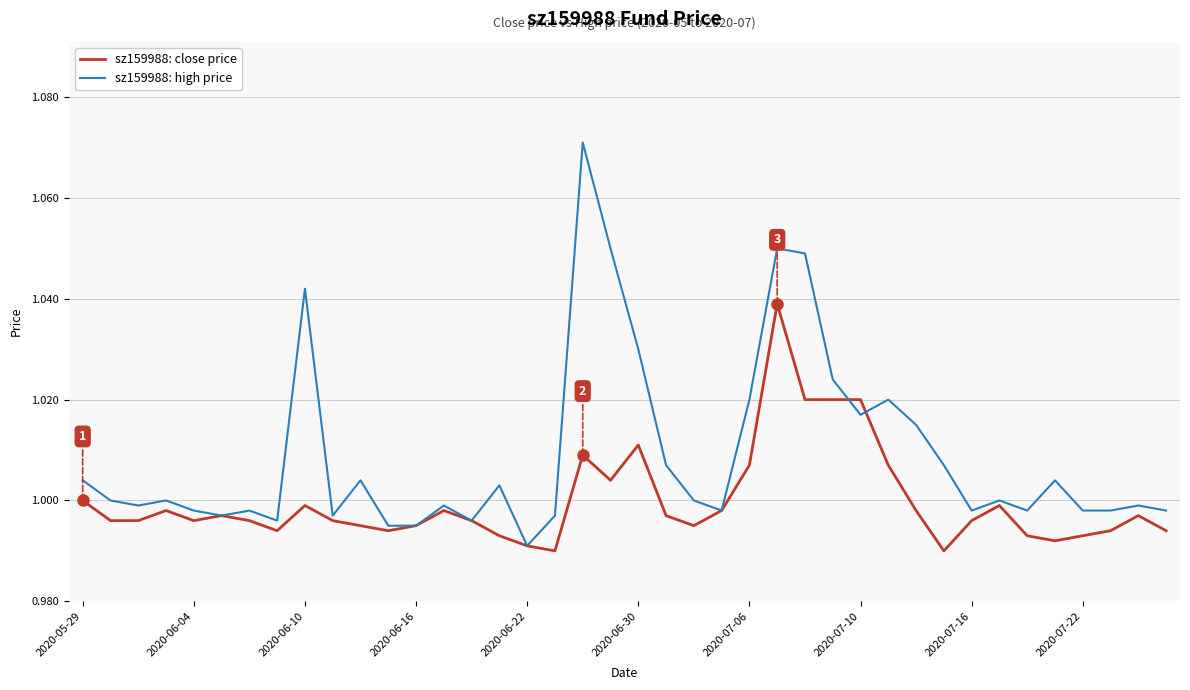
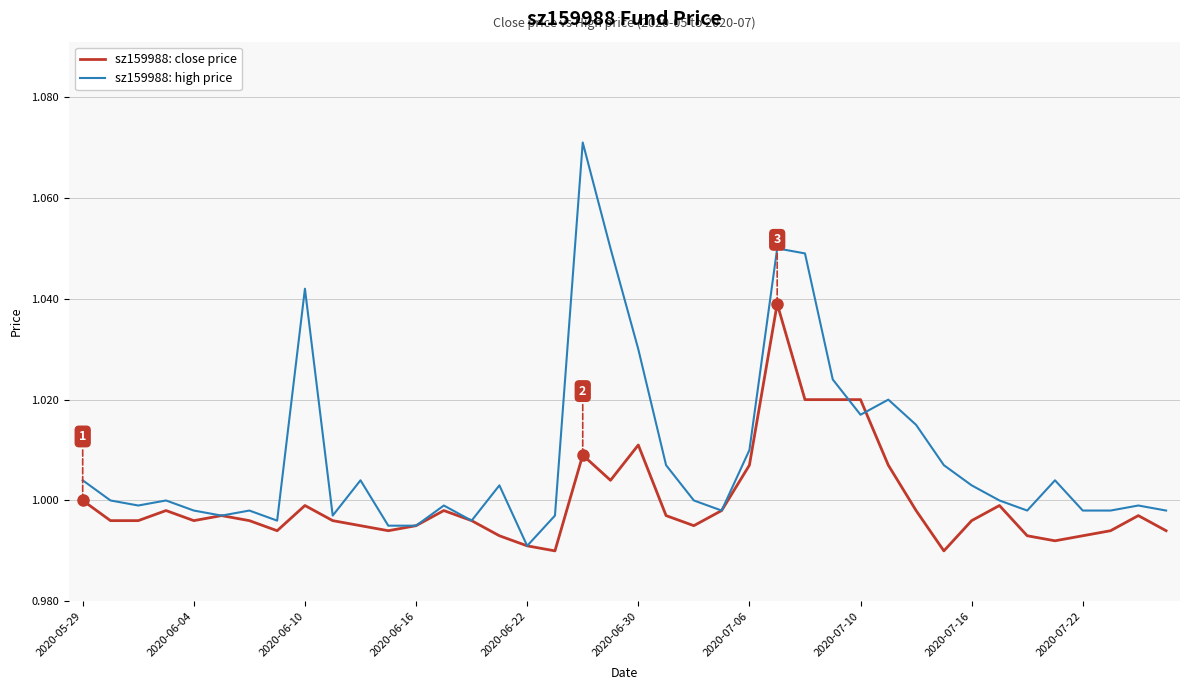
  {
    "sz159988: high price": {
      "2020-06-04": 0.998,
      "2020-06-10": 1.042,
      "2020-06-30": 1.030,
-     "2020-07-06": 1.02,
+     "2020-07-06": 1.01,
      "2020-07-10": 1.017,
-     "2020-07-16": 0.998,
+     "2020-07-16": 1.003,
      "2020-07-22": 0.998
    }
  }
